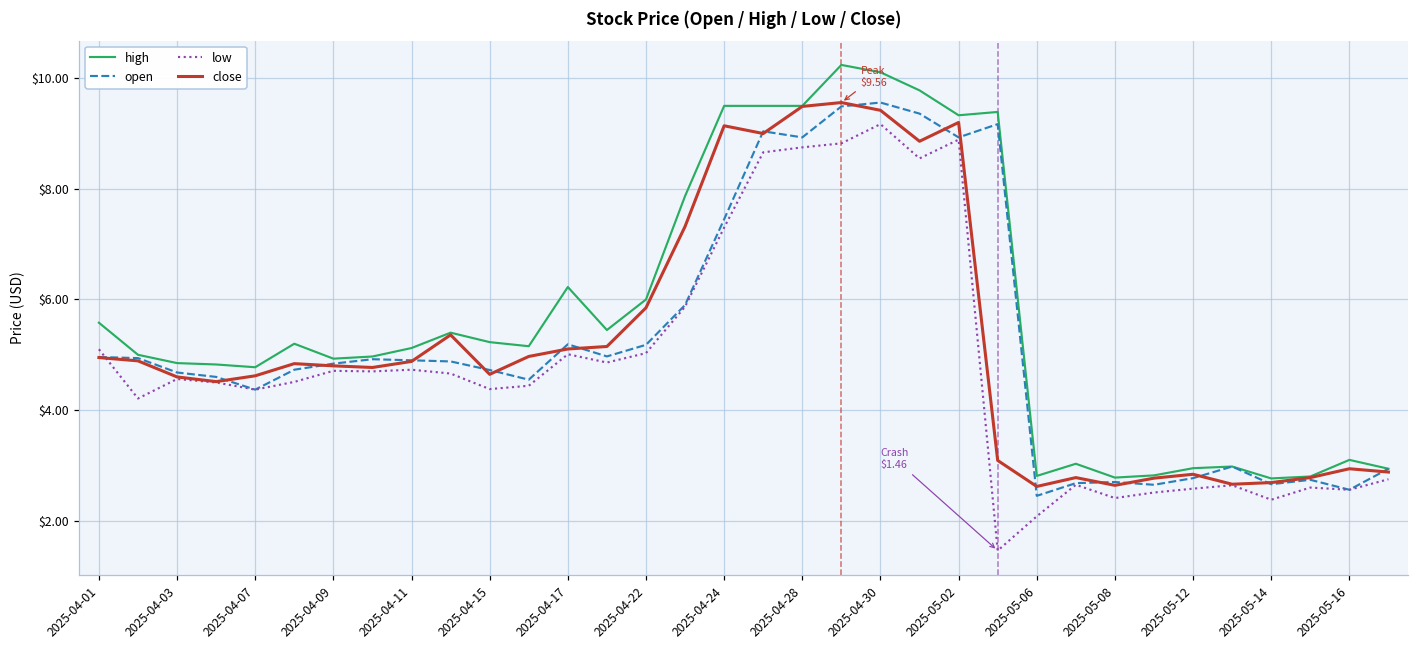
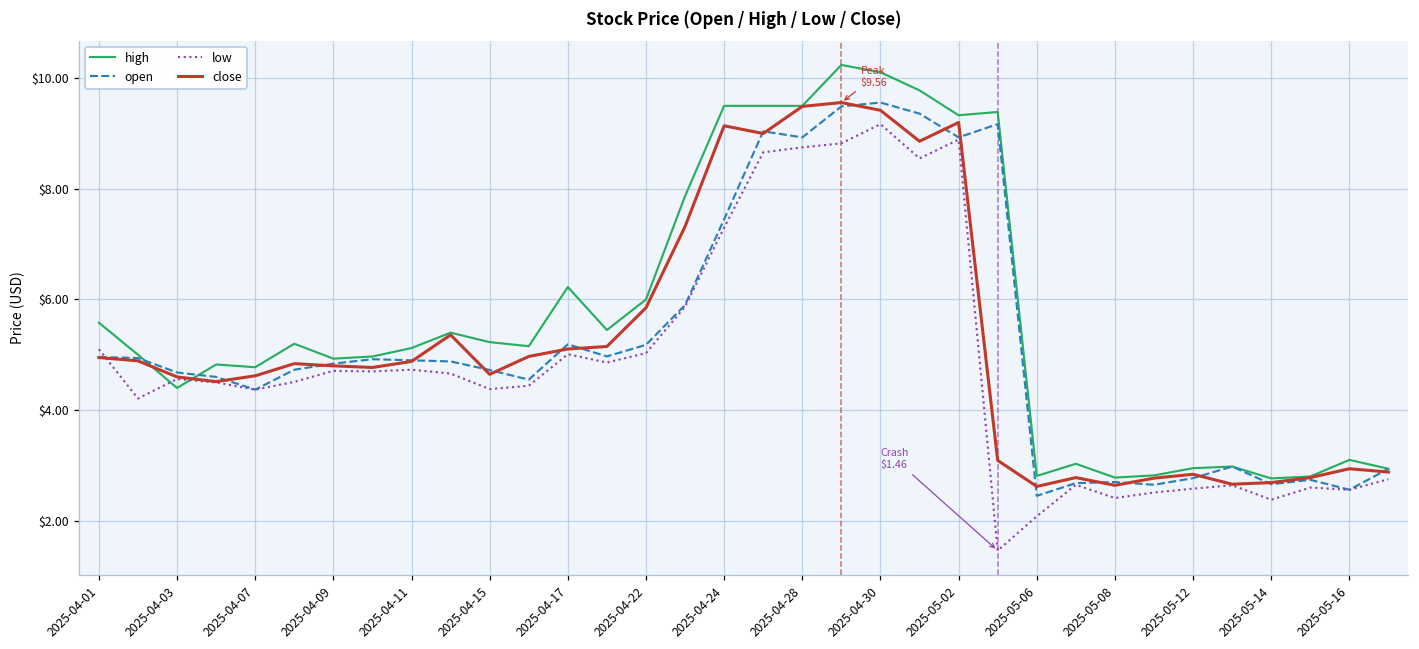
  {
    "high": {
      "2025-04-01": "$5.6",
-     "2025-04-03": "$4.9",
+     "2025-04-03": "$4.4",
      "2025-04-07": "$4.8",
      "2025-04-09": "$4.9",
      "2025-04-11": "$5.1",
      "2025-04-15": "$5.2",
      "2025-04-17": "$6.2",
      "2025-04-22": "$6.0",
      "2025-04-24": "$9.5",
      "2025-05-02": "$9.3",
      "2025-05-06": "$2.8",
      "2025-05-08": "$2.8",
      "2025-05-12": "$3.0",
      "2025-05-14": "$2.8",
      "2025-05-16": "$3.1"
    },
    "open": {
      "2025-04-03": "$4.7",
      "2025-04-15": "$4.7",
      "2025-04-17": "$5.2",
      "2025-04-22": "$5.2",
      "2025-04-24": "$7.5",
      "2025-04-28": "$8.9",
      "2025-05-06": "$2.5",
      "2025-05-08": "$2.7",
      "2025-05-12": "$2.8"
    },
    "low": {
      "2025-04-01": "$5.1",
      "2025-04-09": "$4.7",
      "2025-04-11": "$4.7",
      "2025-04-15": "$4.4",
      "2025-04-17": "$5.0",
      "2025-04-22": "$5.0",
      "2025-04-24": "$7.3",
      "2025-04-28": "$8.8",
      "2025-04-30": "$9.2",
      "2025-05-06": "$2.1",
      "2025-05-08": "$2.4",
      "2025-05-12": "$2.6",
      "2025-05-14": "$2.4"
    },
    "close": {
      "2025-04-07": "$4.6",
      "2025-04-15": "$4.6",
      "2025-04-17": "$5.1",
      "2025-04-22": "$5.9",
      "2025-04-24": "$9.1",
      "2025-04-30": "$9.4",
      "2025-05-02": "$9.2",
      "2025-05-06": "$2.6",
      "2025-05-08": "$2.6",
      "2025-05-12": "$2.8",
      "2025-05-16": "$2.9"
    }
  }
